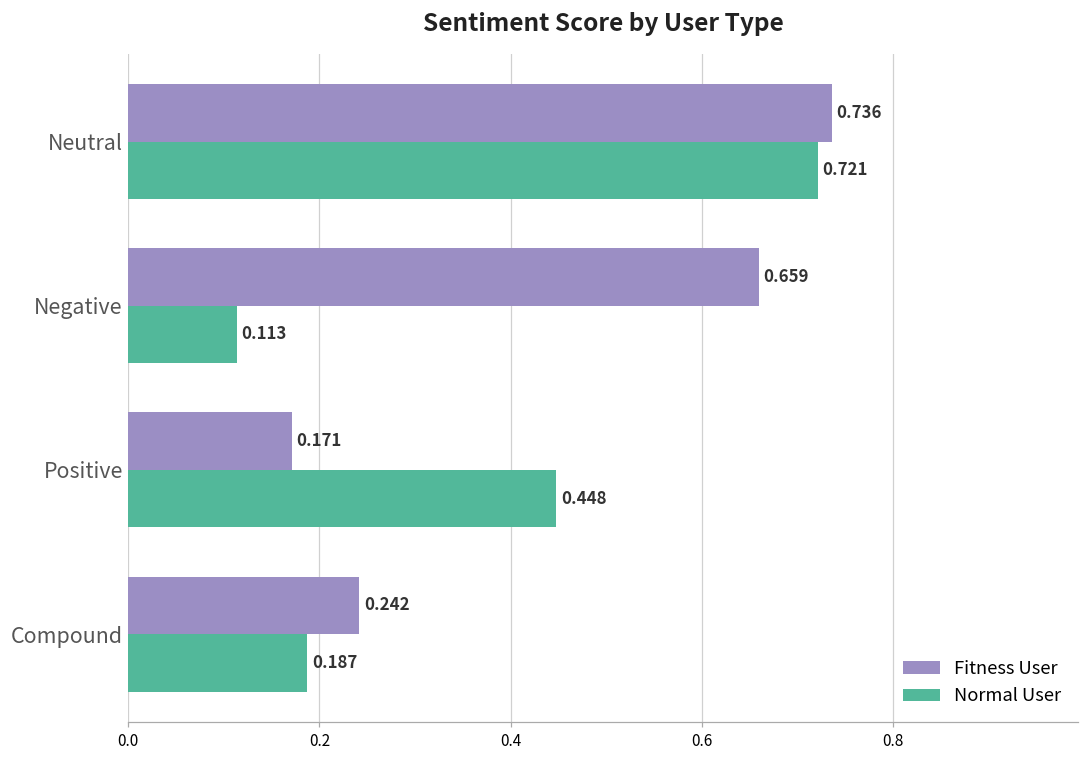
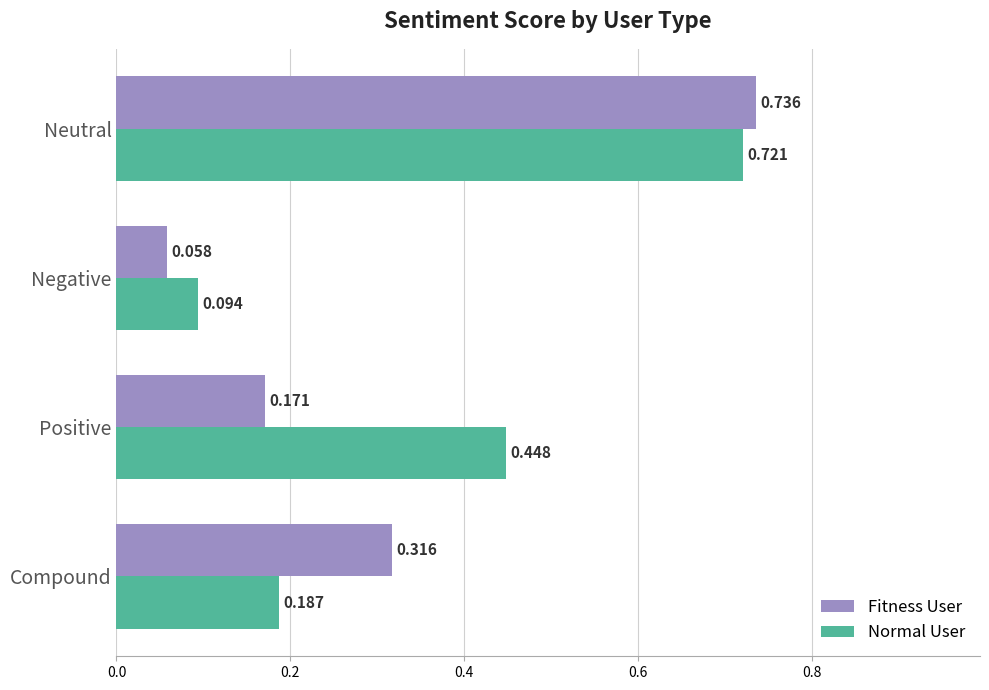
  {
    "Fitness User": {
      "Neutral": 0.736,
-     "Negative": 0.659,
+     "Negative": 0.058,
      "Positive": 0.171,
-     "Compound": 0.242
+     "Compound": 0.316
    },
    "Normal User": {
      "Neutral": 0.721,
-     "Negative": 0.113,
+     "Negative": 0.094,
      "Positive": 0.448,
      "Compound": 0.187
    }
  }
